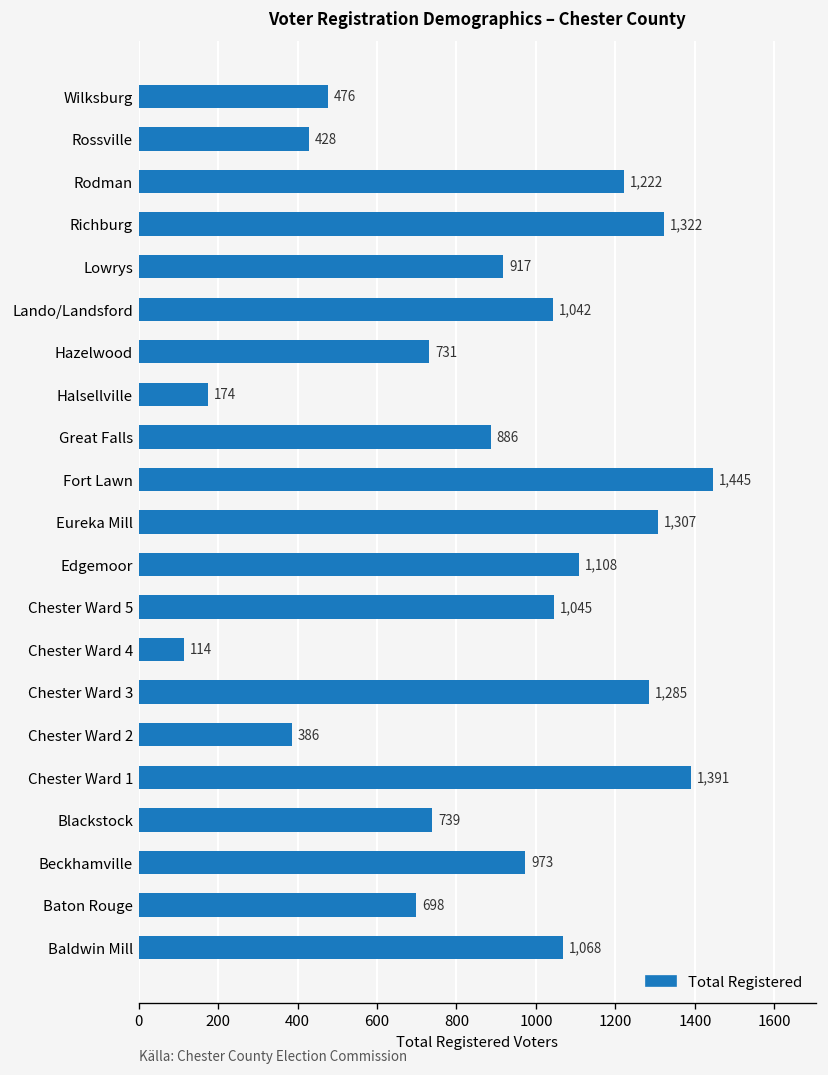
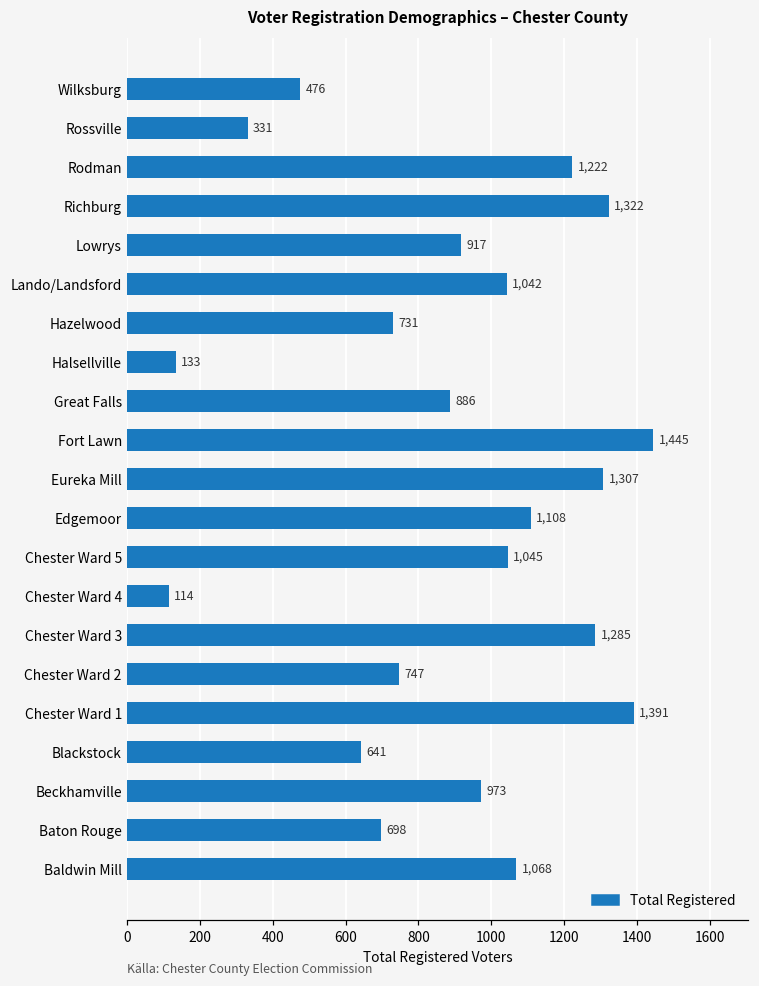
  {
    "Wilksburg": "476",
-   "Rossville": "428",
+   "Rossville": "331",
    "Rodman": "1,222",
    "Richburg": "1,322",
    "Lowrys": "917",
    "Lando/Landsford": "1,042",
    "Hazelwood": "731",
-   "Halsellville": "174",
+   "Halsellville": "133",
    "Great Falls": "886",
    "Fort Lawn": "1,445",
    "Eureka Mill": "1,307",
    "Edgemoor": "1,108",
    "Chester Ward 5": "1,045",
    "Chester Ward 4": "114",
    "Chester Ward 3": "1,285",
-   "Chester Ward 2": "386",
+   "Chester Ward 2": "747",
    "Chester Ward 1": "1,391",
-   "Blackstock": "739",
+   "Blackstock": "641",
    "Beckhamville": "973",
    "Baton Rouge": "698",
    "Baldwin Mill": "1,068"
  }
